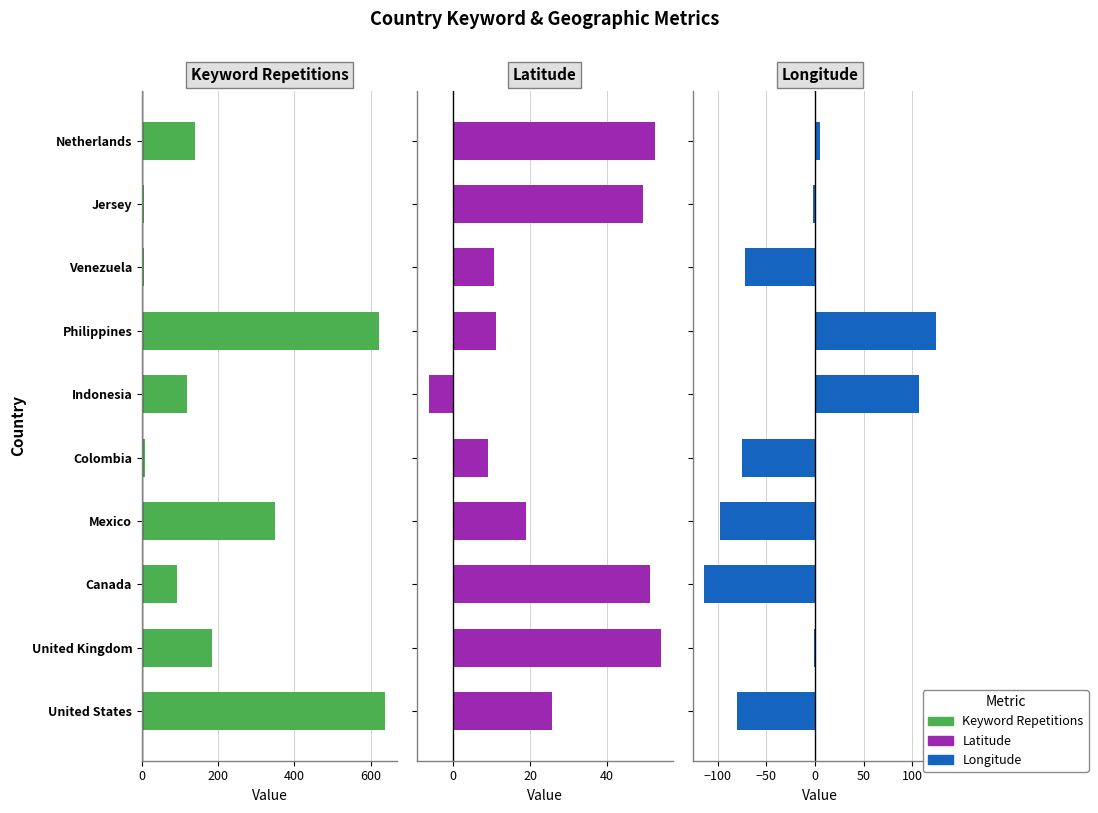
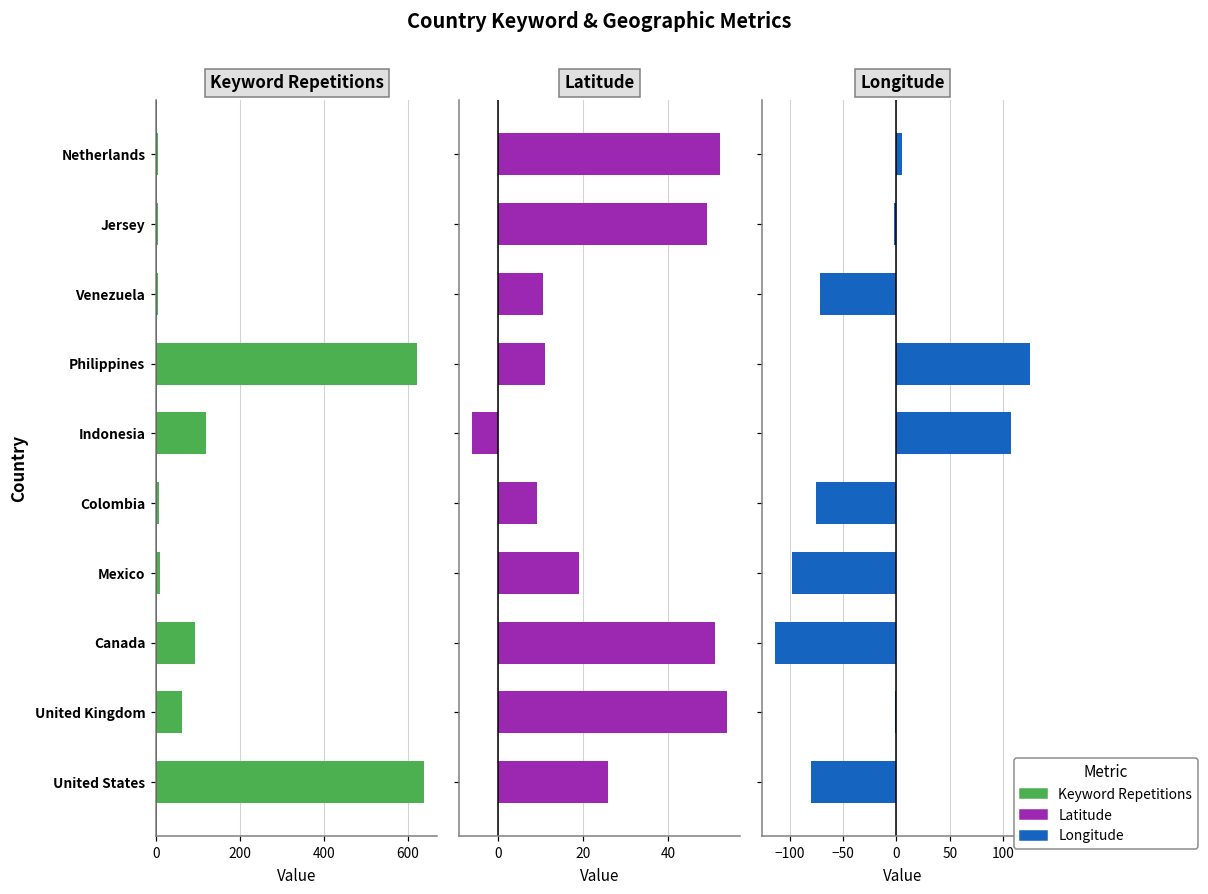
  {
    "Keyword Repetitions": {
-     "Netherlands": 140,
+     "Netherlands": 10,
      "Philippines": 620,
      "Indonesia": 120,
      "Colombia": 10,
-     "Mexico": 350,
+     "Mexico": 10,
      "Canada": 90,
-     "United Kingdom": 180,
+     "United Kingdom": 60,
      "United States": 640
    }
  }
